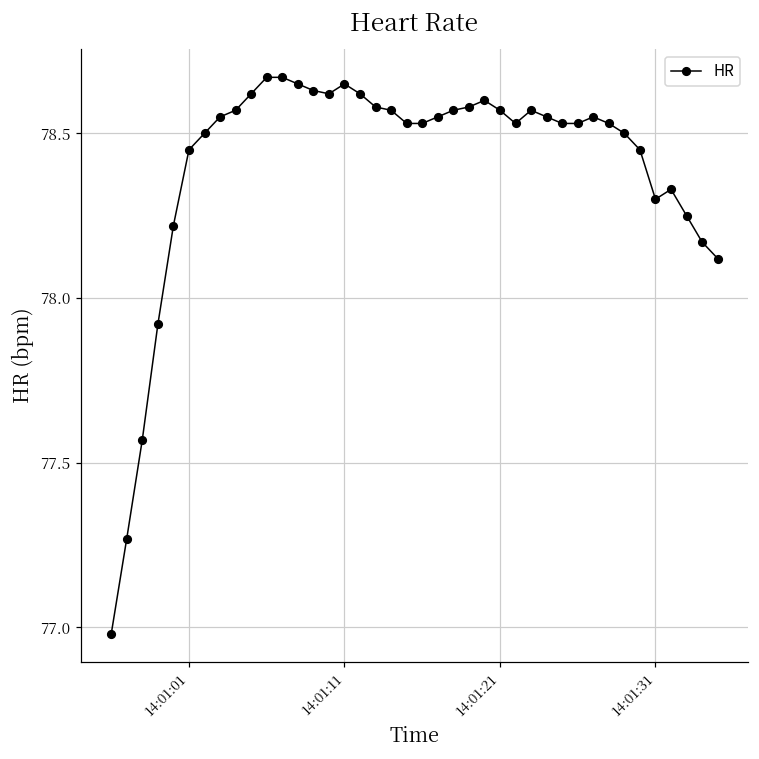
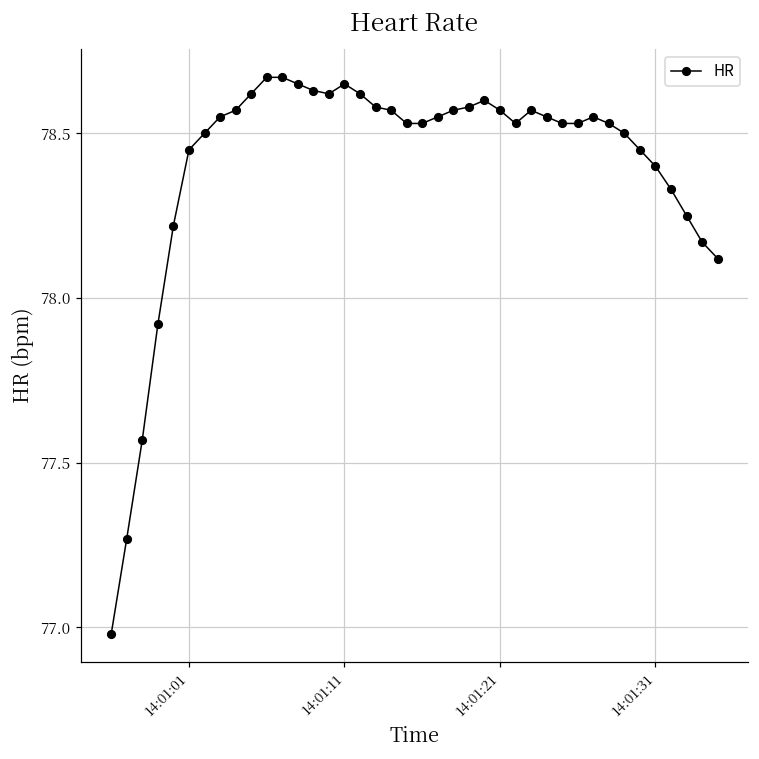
  {
    "14:01:01": 78.45,
    "14:01:11": 78.65,
    "14:01:21": 78.57,
-   "14:01:31": 78.3
+   "14:01:31": 78.4
  }
